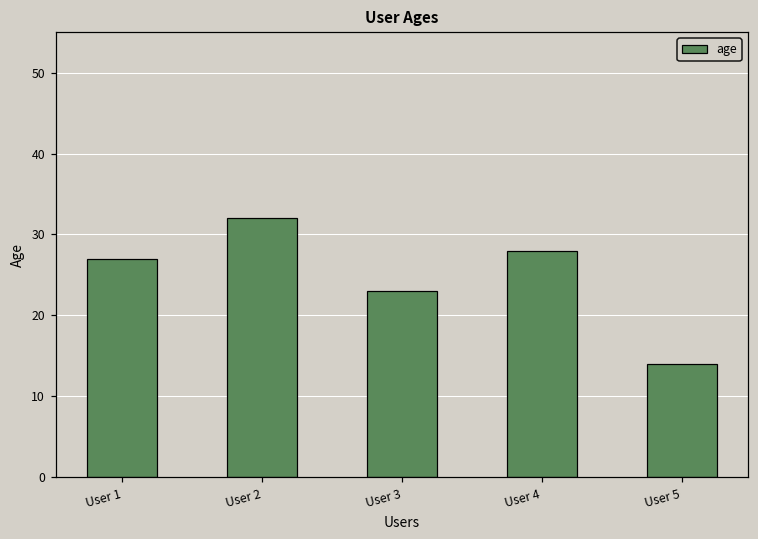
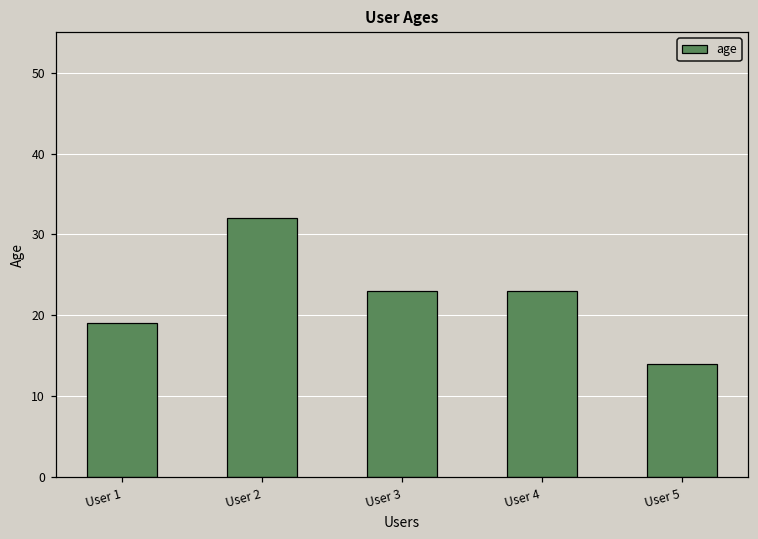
  {
-   "User 1": 27,
+   "User 1": 19,
    "User 2": 32,
    "User 3": 23,
-   "User 4": 28,
+   "User 4": 23,
    "User 5": 14
  }
